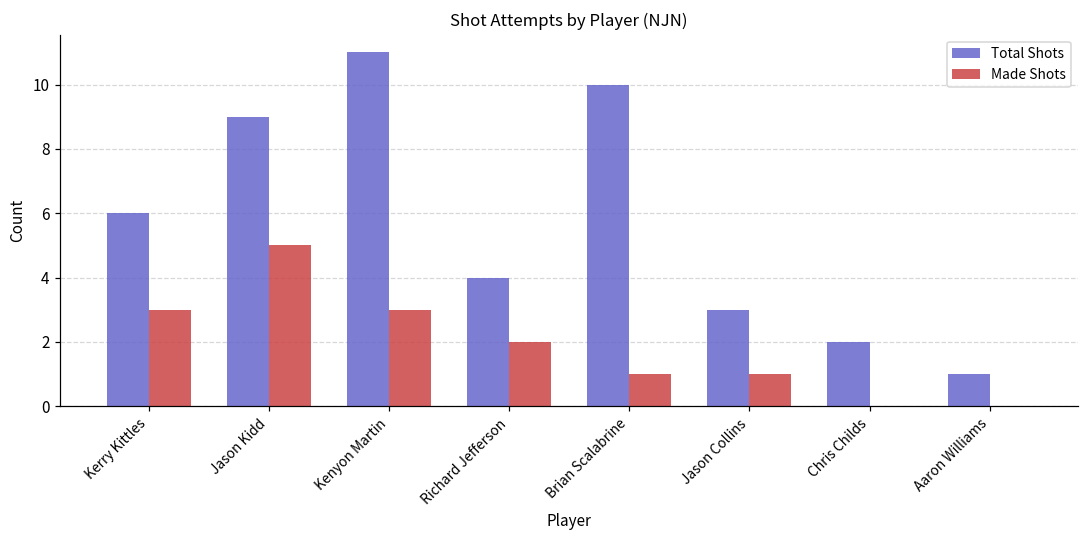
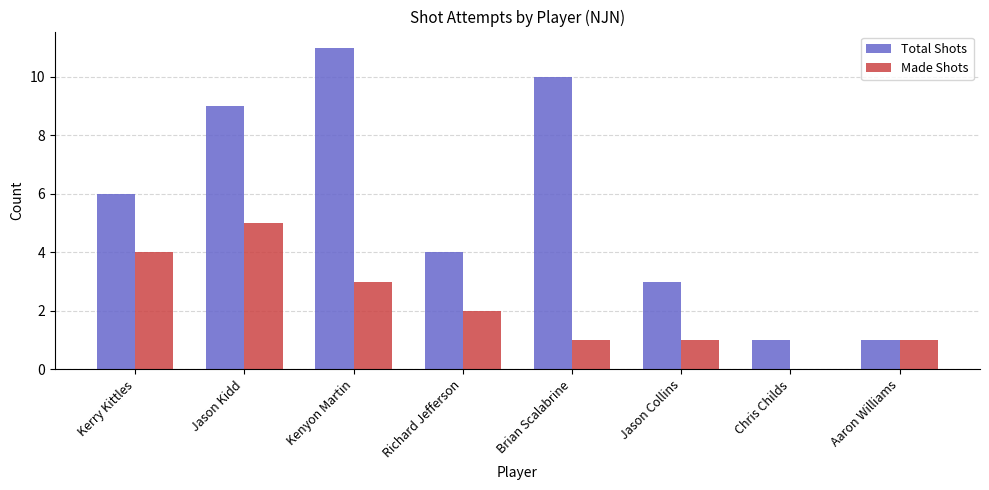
  {
    "Total Shots": {
      "Kerry Kittles": 6,
      "Jason Kidd": 9,
      "Kenyon Martin": 11,
      "Richard Jefferson": 4,
      "Brian Scalabrine": 10,
      "Jason Collins": 3,
-     "Chris Childs": 2,
+     "Chris Childs": 1,
      "Aaron Williams": 1
    },
    "Made Shots": {
-     "Kerry Kittles": 3,
+     "Kerry Kittles": 4,
      "Jason Kidd": 5,
      "Kenyon Martin": 3,
      "Richard Jefferson": 2,
      "Brian Scalabrine": 1,
      "Jason Collins": 1,
      "Chris Childs": 0,
-     "Aaron Williams": 0
+     "Aaron Williams": 1
    }
  }
